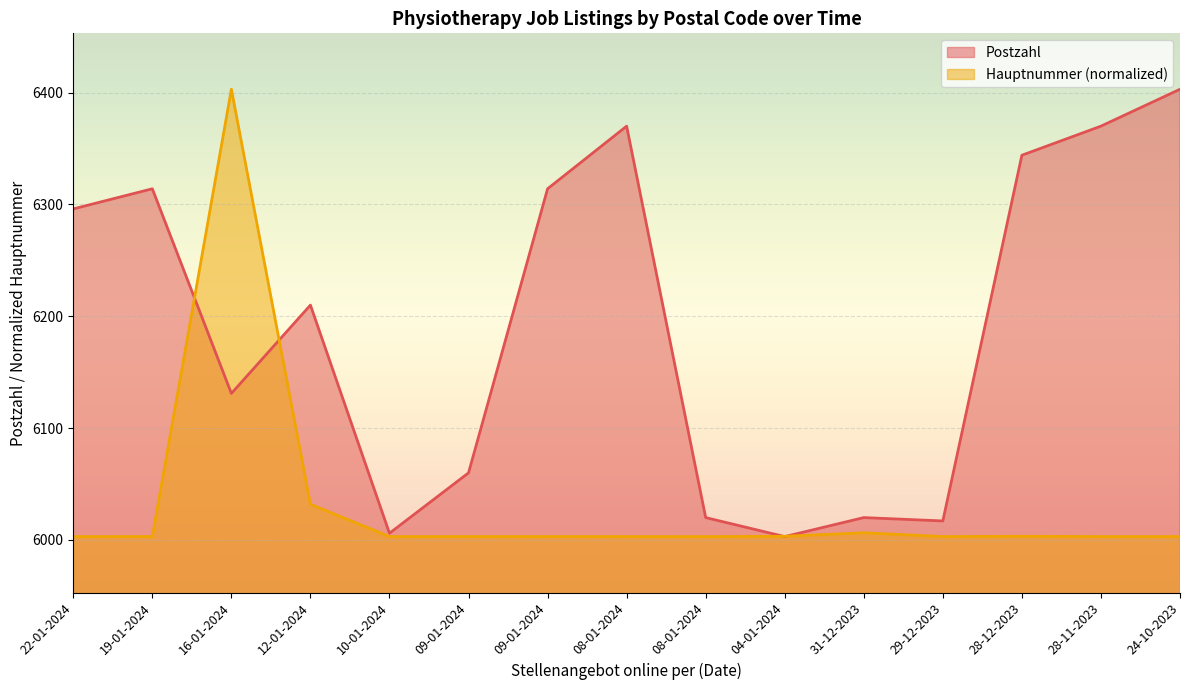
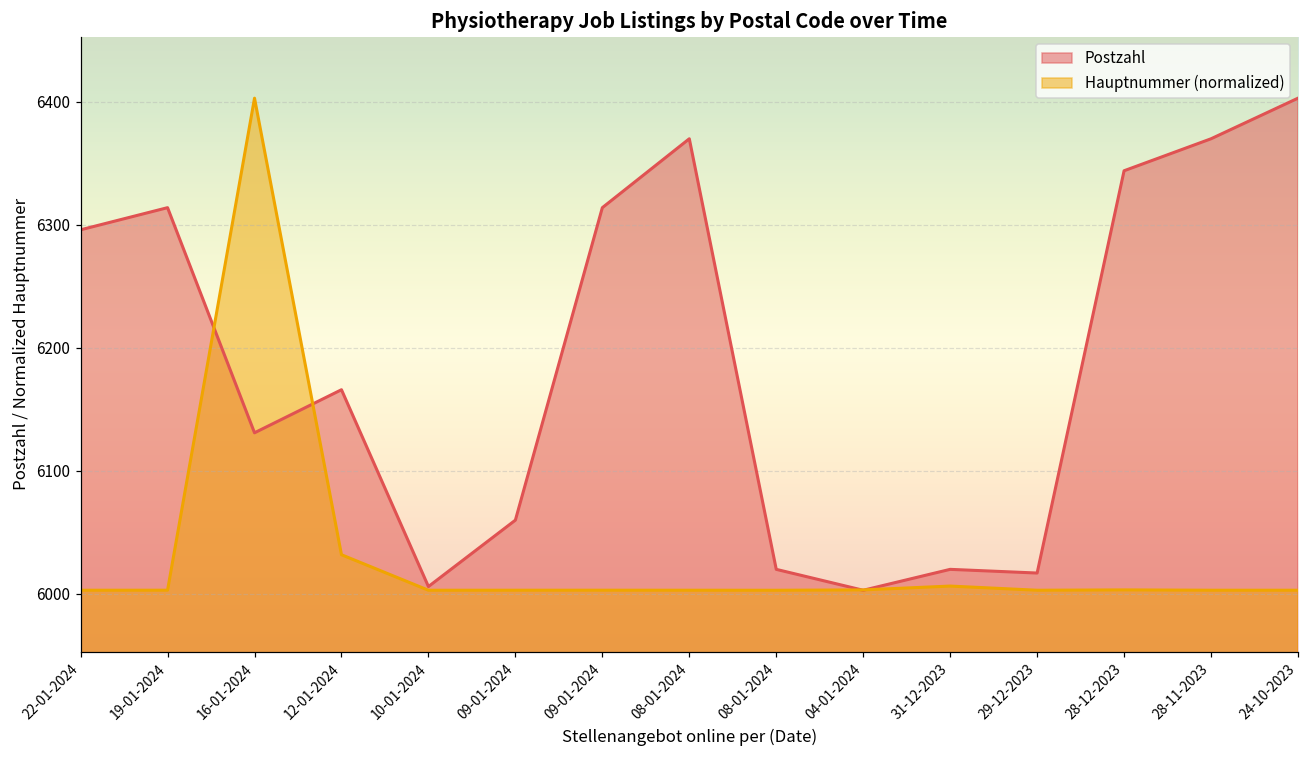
  {
    "Postzahl": {
      "22-01-2024": 6296,
      "19-01-2024": 6314,
      "16-01-2024": 6131,
-     "12-01-2024": 6210,
+     "12-01-2024": 6166,
      "10-01-2024": 6006,
      "31-12-2023": 6020,
      "29-12-2023": 6017,
      "28-12-2023": 6344,
      "28-11-2023": 6370,
      "24-10-2023": 6403
    },
    "Hauptnummer (normalized)": {
      "22-01-2024": 6003,
      "19-01-2024": 6003,
      "16-01-2024": 6403,
      "12-01-2024": 6032,
      "10-01-2024": 6003,
      "31-12-2023": 6006,
      "29-12-2023": 6003,
      "28-12-2023": 6003,
      "28-11-2023": 6003,
      "24-10-2023": 6003
    }
  }
